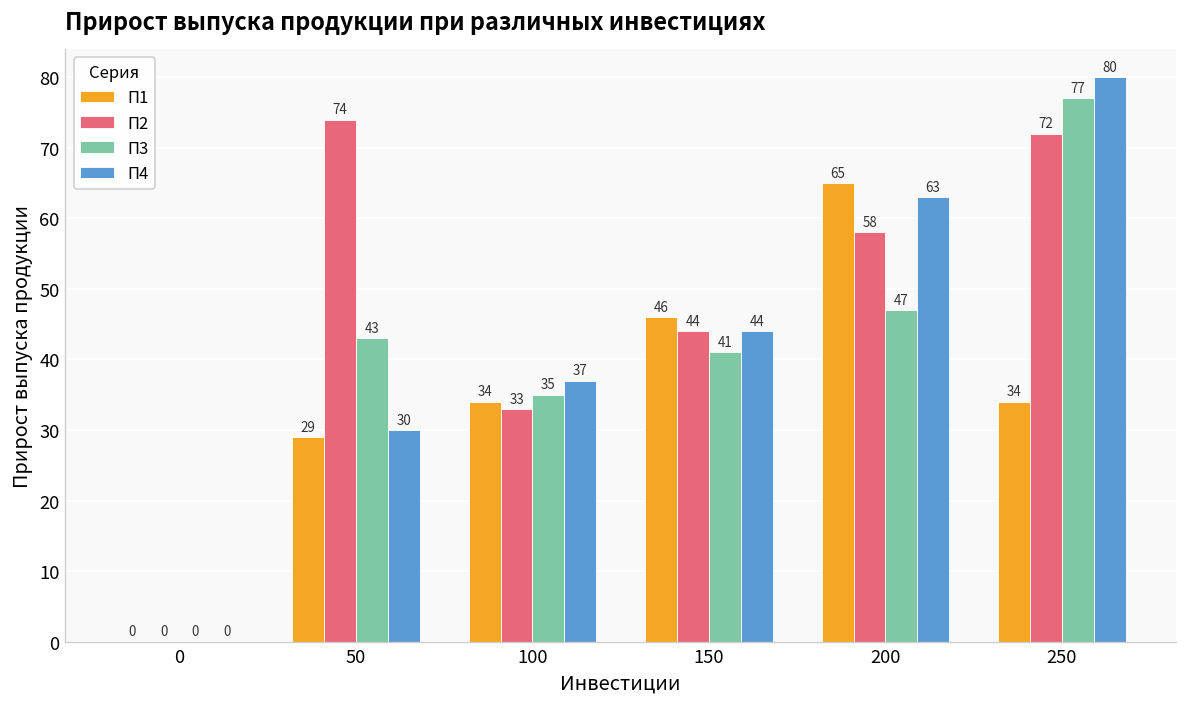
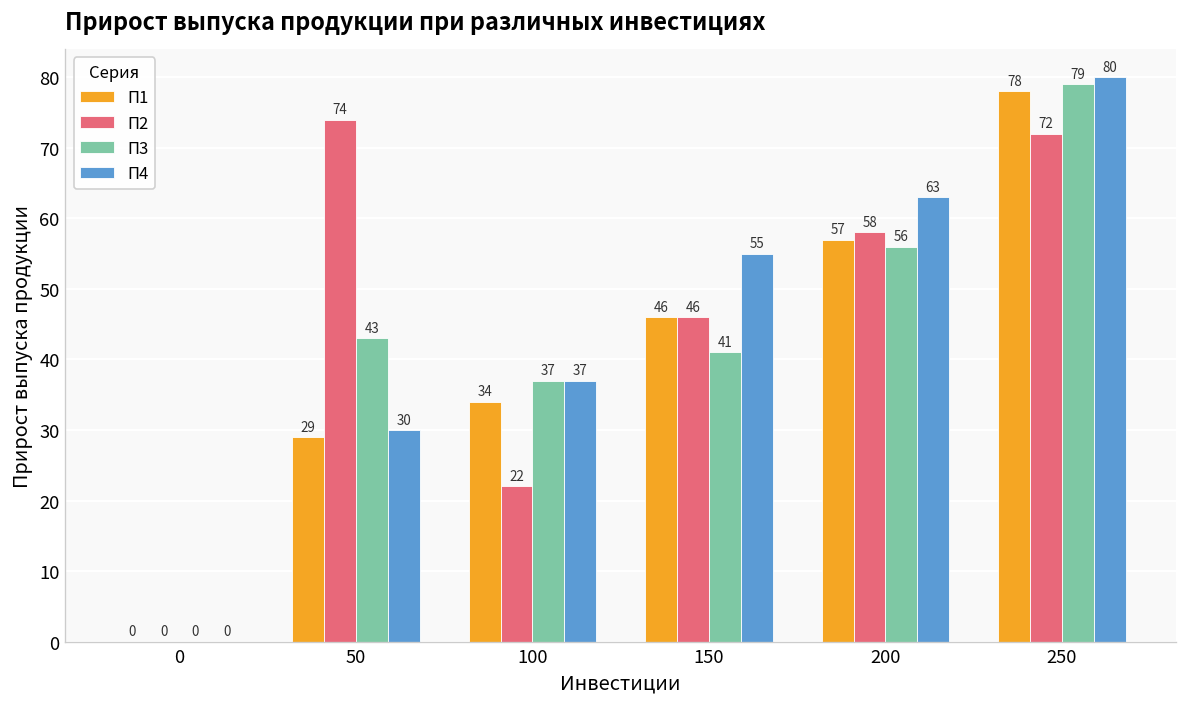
  {
    "П1": {
      "0": 0,
      "50": 29,
      "100": 34,
      "150": 46,
-     "200": 65,
-     "250": 34
+     "200": 57,
+     "250": 78
    },
    "П2": {
      "0": 0,
      "50": 74,
-     "100": 33,
-     "150": 44,
+     "100": 22,
+     "150": 46,
      "200": 58,
      "250": 72
    },
    "П3": {
      "0": 0,
      "50": 43,
-     "100": 35,
+     "100": 37,
      "150": 41,
-     "200": 47,
-     "250": 77
+     "200": 56,
+     "250": 79
    },
    "П4": {
      "0": 0,
      "50": 30,
      "100": 37,
-     "150": 44,
+     "150": 55,
      "200": 63,
      "250": 80
    }
  }
